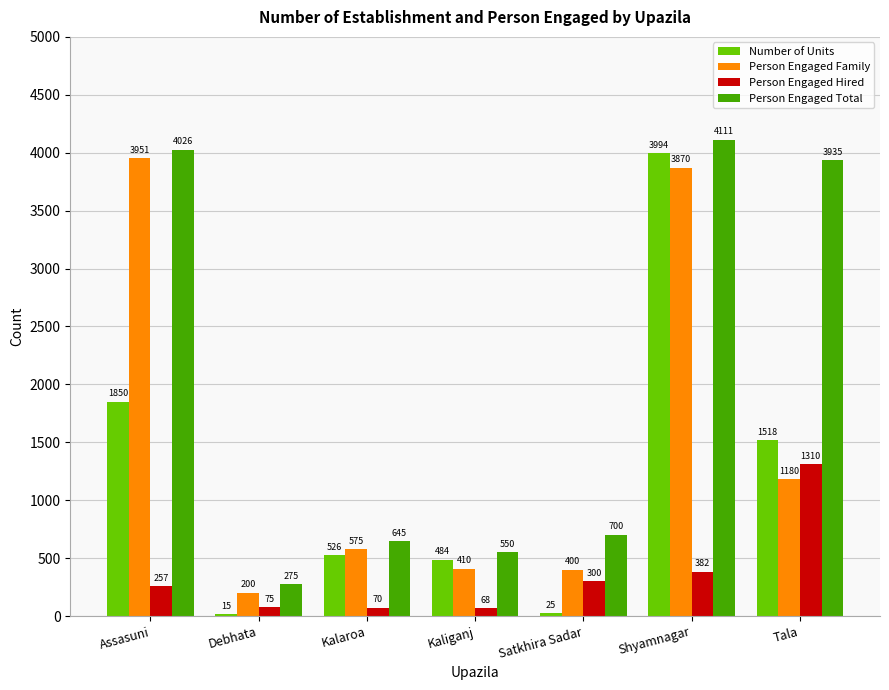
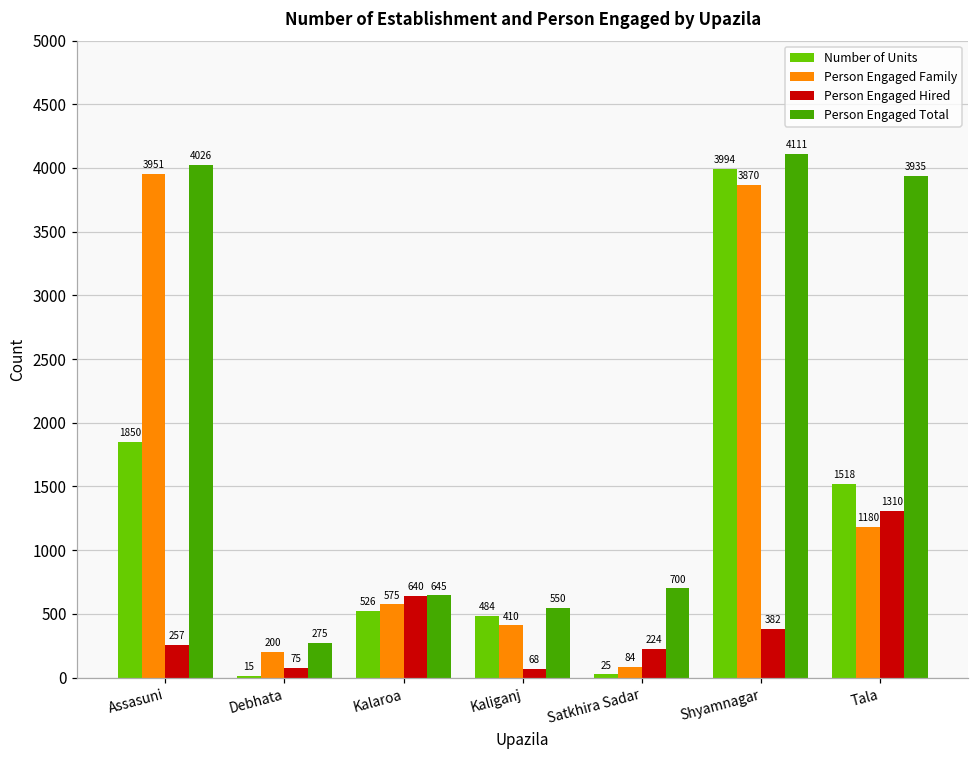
  {
    "Person Engaged Family": {
      "Assasuni": 3951,
      "Debhata": 200,
      "Kalaroa": 575,
      "Kaliganj": 410,
-     "Satkhira Sadar": 400,
+     "Satkhira Sadar": 84,
      "Shyamnagar": 3870,
      "Tala": 1180
    },
    "Person Engaged Hired": {
      "Assasuni": 257,
      "Debhata": 75,
-     "Kalaroa": 70,
+     "Kalaroa": 640,
      "Kaliganj": 68,
-     "Satkhira Sadar": 300,
+     "Satkhira Sadar": 224,
      "Shyamnagar": 382,
      "Tala": 1310
    }
  }
